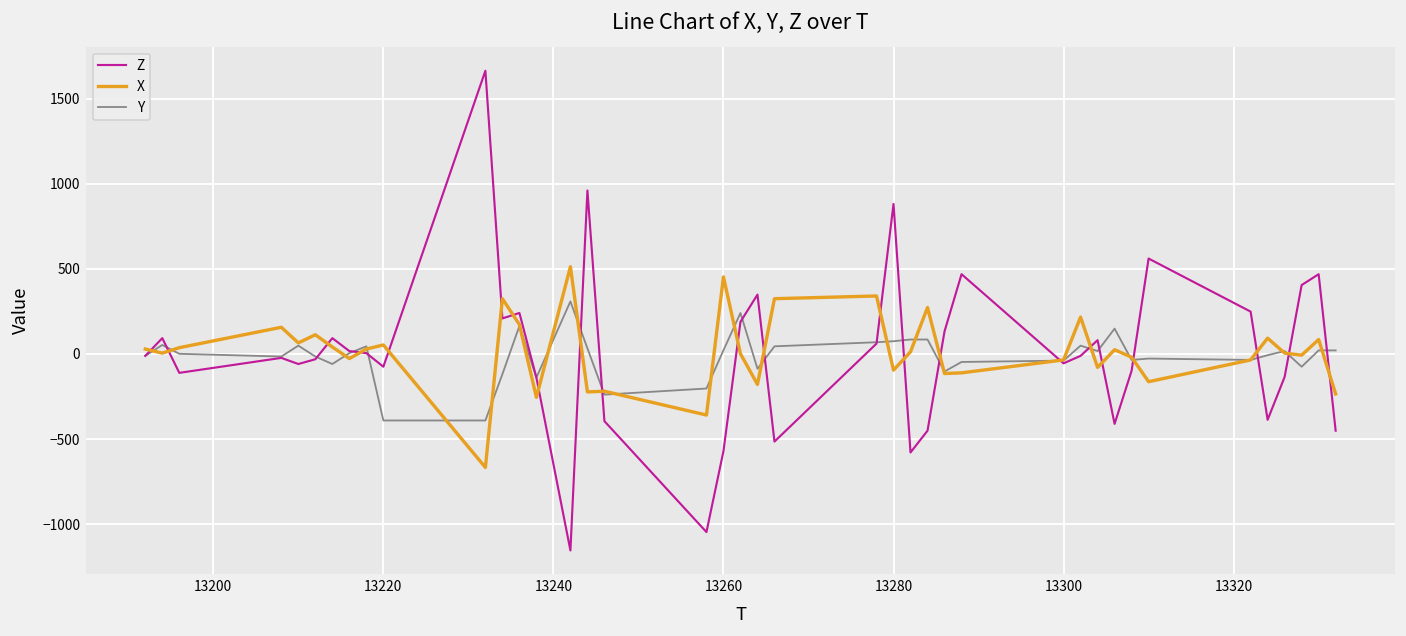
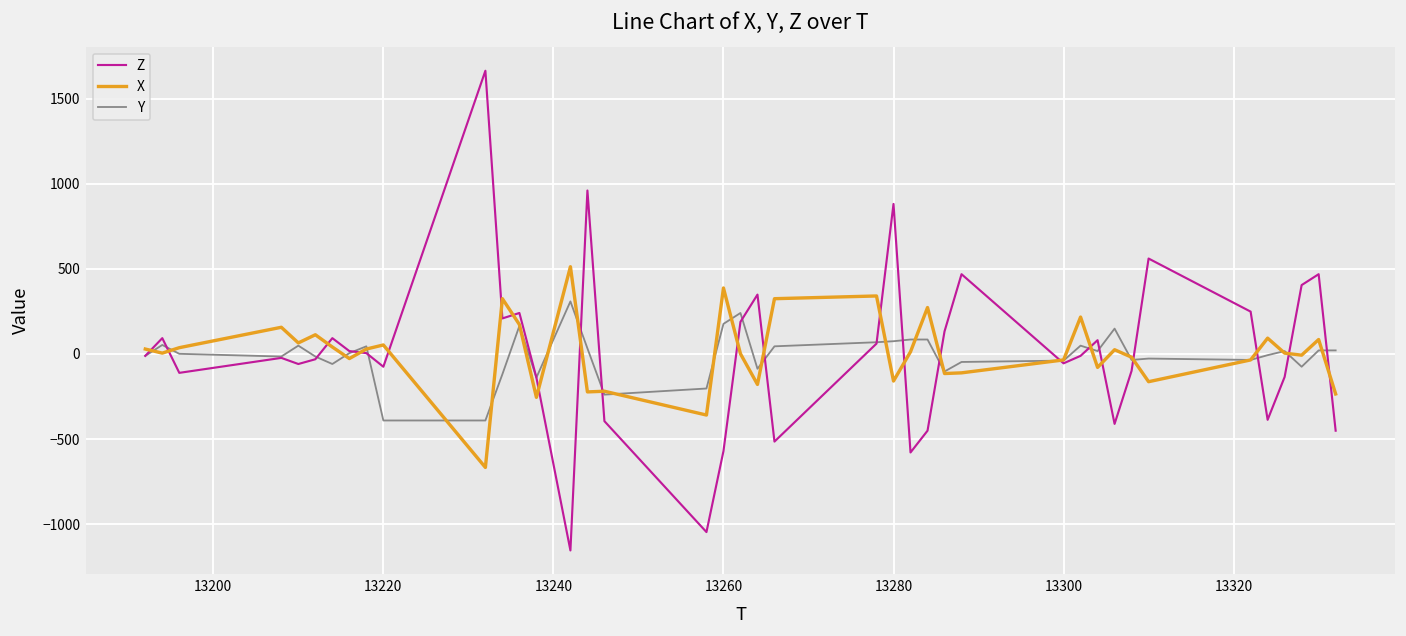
  {
    "Z": {
      "13220": -80,
      "13260": -570,
      "13280": 880
    },
    "X": {
      "13220": 50,
-     "13260": 450,
-     "13280": -100
+     "13260": 390,
+     "13280": -160
    },
    "Y": {
      "13220": -390,
-     "13260": 20,
+     "13260": 180,
      "13280": 70
    }
  }
